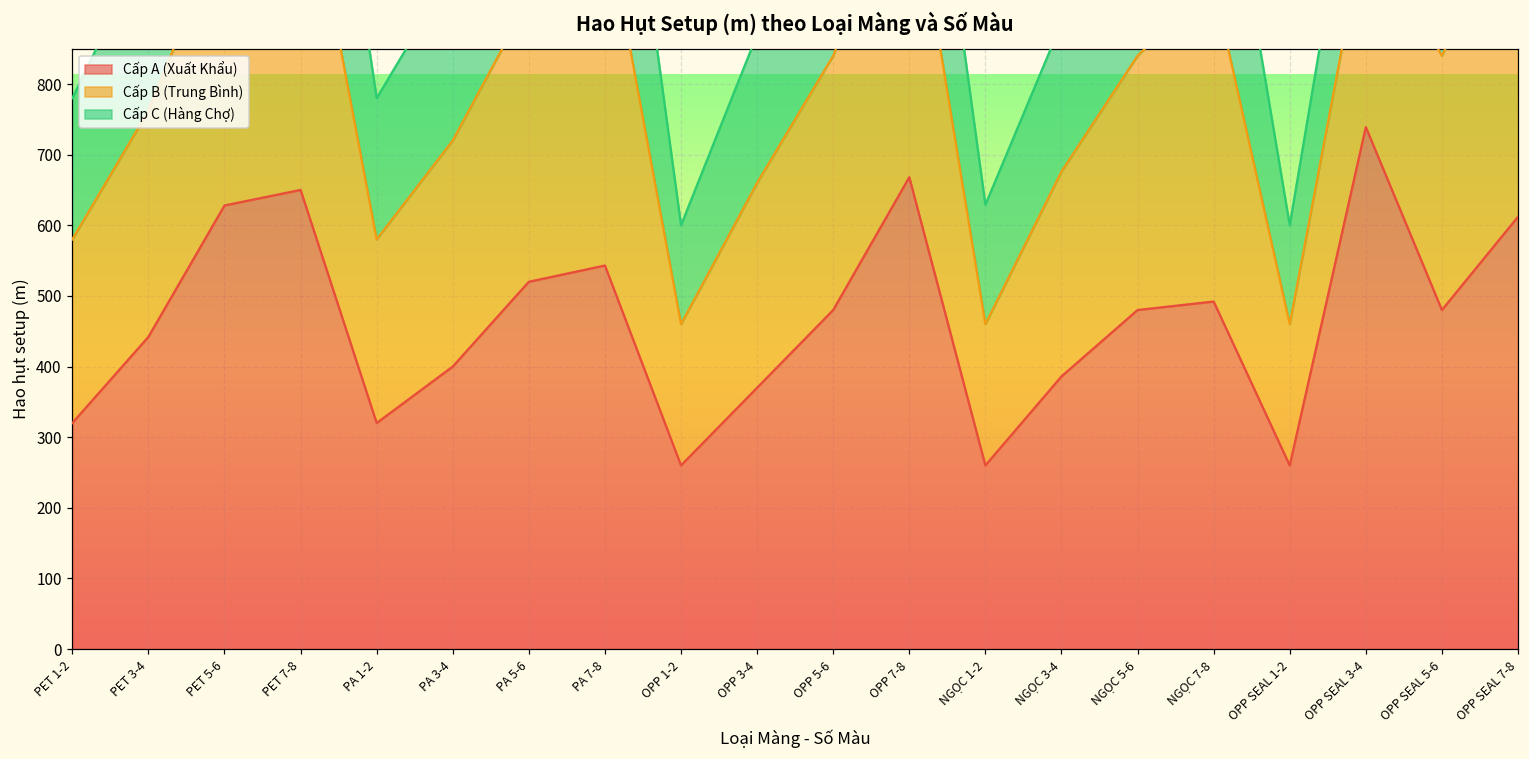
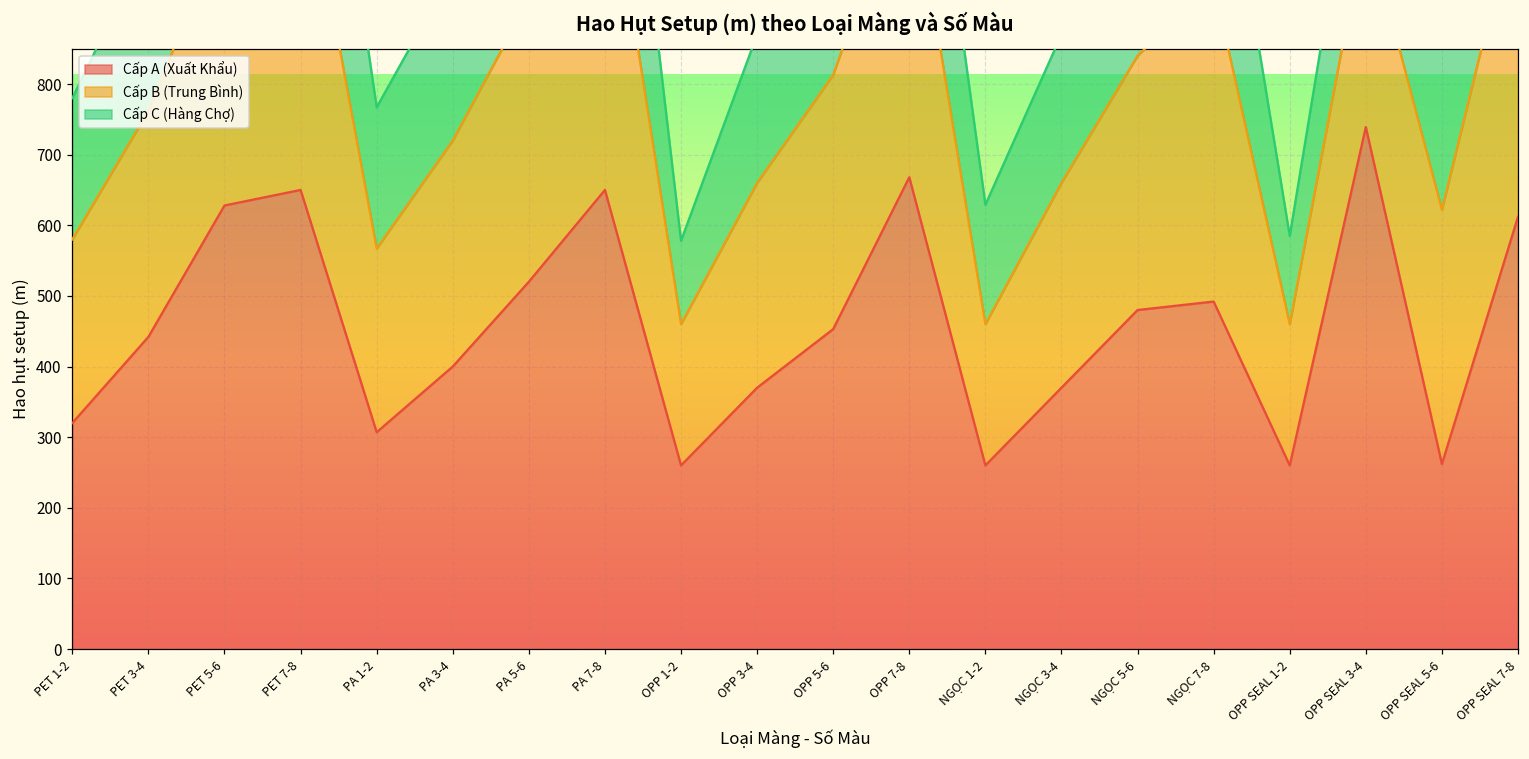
  {
    "Cấp A (Xuất Khẩu)": {
      "PET 1-2": 320,
      "PET 3-4": 440,
      "PET 5-6": 630,
      "PET 7-8": 650,
-     "PA 1-2": 320,
+     "PA 1-2": 310,
      "PA 3-4": 400,
      "PA 5-6": 520,
-     "PA 7-8": 540,
+     "PA 7-8": 650,
      "OPP 1-2": 260,
      "OPP 3-4": 370,
-     "OPP 5-6": 480,
+     "OPP 5-6": 450,
      "OPP 7-8": 670,
      "NGỌC 1-2": 260,
-     "NGỌC 3-4": 390,
+     "NGỌC 3-4": 370,
      "NGỌC 5-6": 480,
      "NGỌC 7-8": 490,
      "OPP SEAL 1-2": 260,
      "OPP SEAL 3-4": 740,
-     "OPP SEAL 5-6": 480,
+     "OPP SEAL 5-6": 260,
      "OPP SEAL 7-8": 610
    },
    "Cấp B (Trung Bình)": {
      "PET 1-2": 260,
      "PA 1-2": 260,
      "PA 3-4": 320,
      "OPP 1-2": 200,
      "OPP 3-4": 290,
      "OPP 5-6": 360,
      "NGỌC 1-2": 200,
      "NGỌC 3-4": 290,
      "NGỌC 5-6": 360,
      "OPP SEAL 1-2": 200,
      "OPP SEAL 5-6": 360
    },
    "Cấp C (Hàng Chợ)": {
      "PET 1-2": 200,
      "PA 1-2": 200,
-     "OPP 1-2": 140,
+     "OPP 1-2": 120,
      "NGỌC 1-2": 170,
-     "OPP SEAL 1-2": 140
+     "OPP SEAL 1-2": 130
    }
  }
